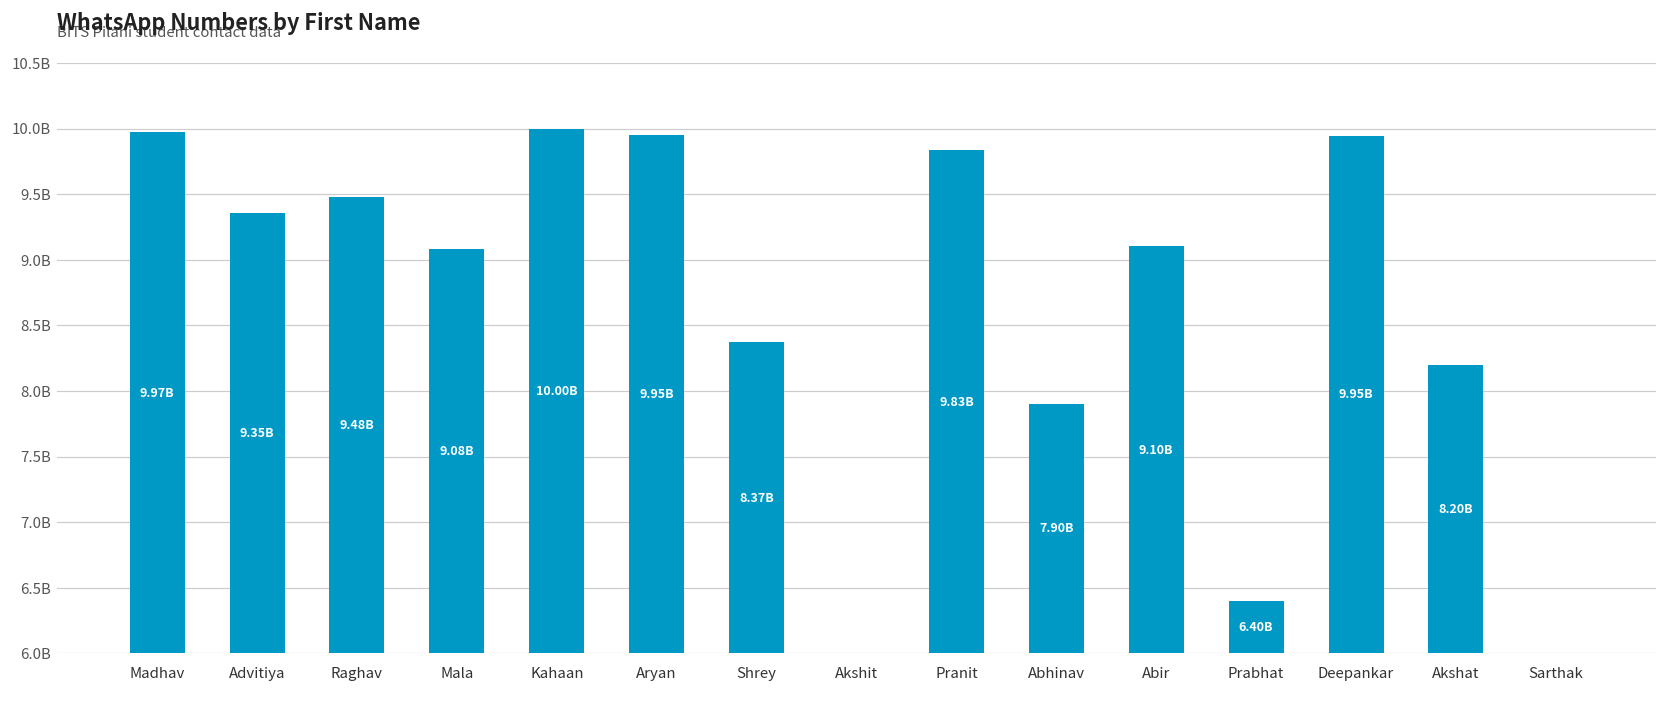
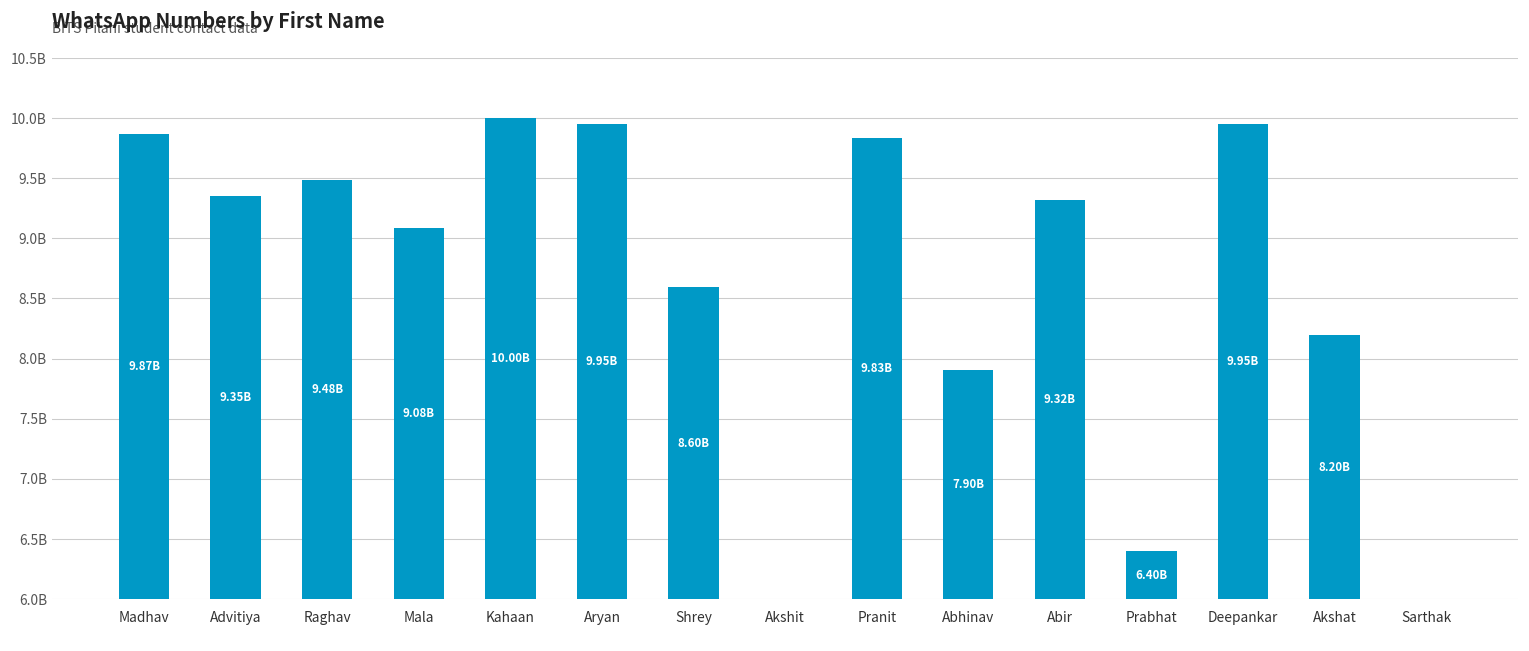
  {
-   "Madhav": "9.97B",
+   "Madhav": "9.87B",
    "Advitiya": "9.35B",
    "Raghav": "9.48B",
    "Mala": "9.08B",
    "Kahaan": "10.00B",
    "Aryan": "9.95B",
-   "Shrey": "8.37B",
+   "Shrey": "8.60B",
    "Pranit": "9.83B",
    "Abhinav": "7.90B",
-   "Abir": "9.10B",
+   "Abir": "9.32B",
    "Prabhat": "6.40B",
    "Deepankar": "9.95B",
    "Akshat": "8.20B"
  }
